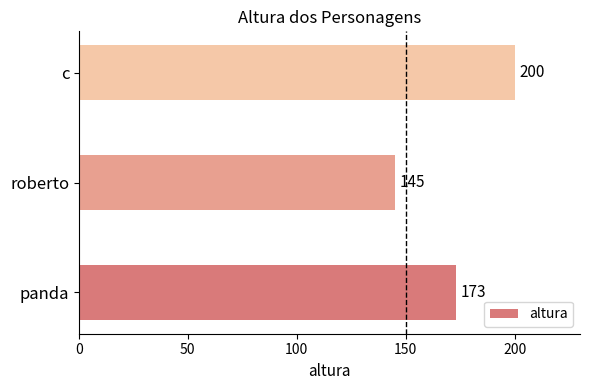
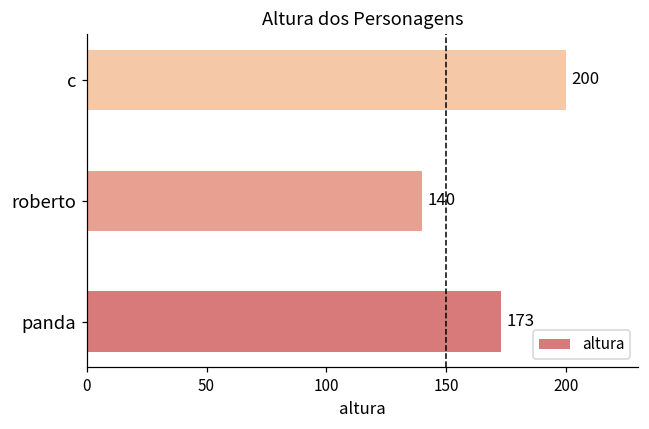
  {
    "c": 200,
-   "roberto": 145,
+   "roberto": 140,
    "panda": 173
  }
